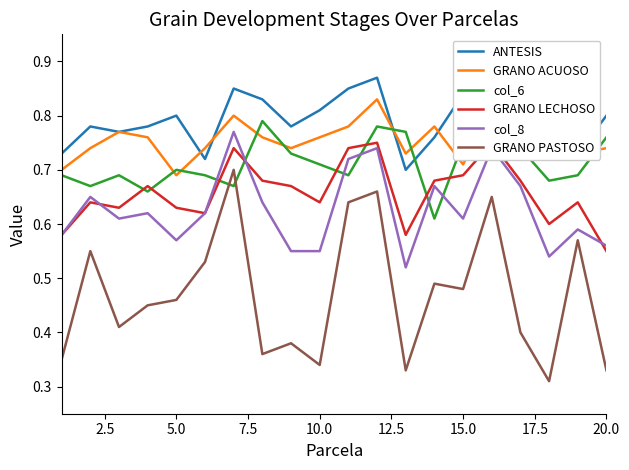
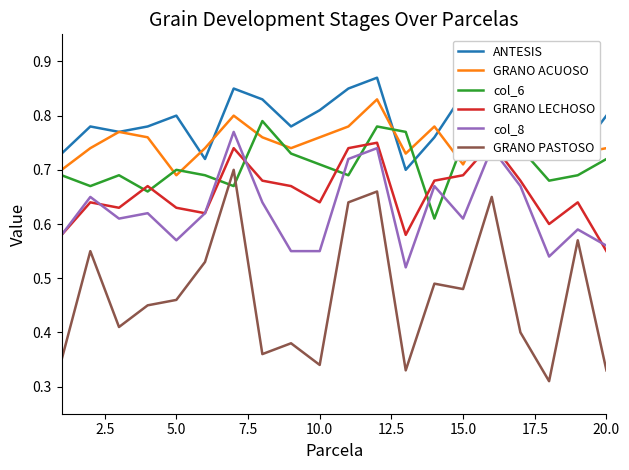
  {
    "ANTESIS": {
      "5.0": 0.80,
      "10.0": 0.81,
      "20.0": 0.80
    },
    "GRANO ACUOSO": {
      "5.0": 0.69,
      "10.0": 0.76,
      "15.0": 0.71,
      "20.0": 0.74
    },
    "col_6": {
      "5.0": 0.70,
      "10.0": 0.71,
-     "20.0": 0.76
+     "20.0": 0.72
    },
    "GRANO LECHOSO": {
      "5.0": 0.63,
      "10.0": 0.64,
      "15.0": 0.69,
      "20.0": 0.55
    },
    "col_8": {
      "5.0": 0.57,
      "10.0": 0.55,
      "15.0": 0.61,
      "20.0": 0.56
    },
    "GRANO PASTOSO": {
      "5.0": 0.46,
      "10.0": 0.34,
      "15.0": 0.48,
      "20.0": 0.33
    }
  }
